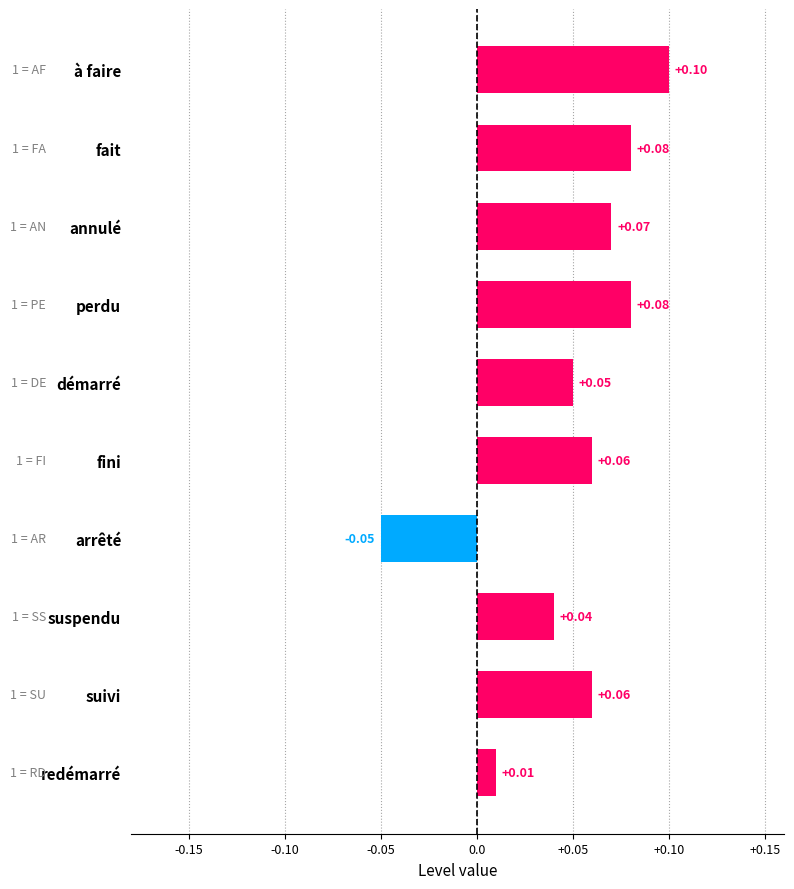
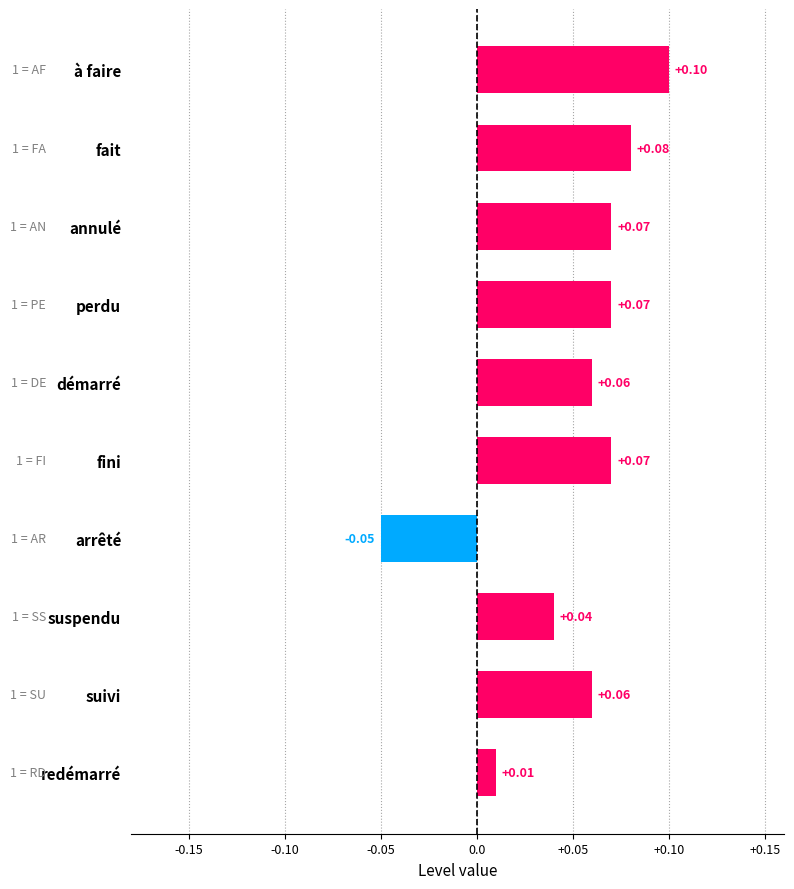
  {
    "à faire": "+0.10",
    "fait": "+0.08",
    "annulé": "+0.07",
-   "perdu": "+0.08",
-   "démarré": "+0.05",
-   "fini": "+0.06",
+   "perdu": "+0.07",
+   "démarré": "+0.06",
+   "fini": "+0.07",
    "arrêté": "-0.05",
    "suspendu": "+0.04",
    "suivi": "+0.06",
    "redémarré": "+0.01"
  }
